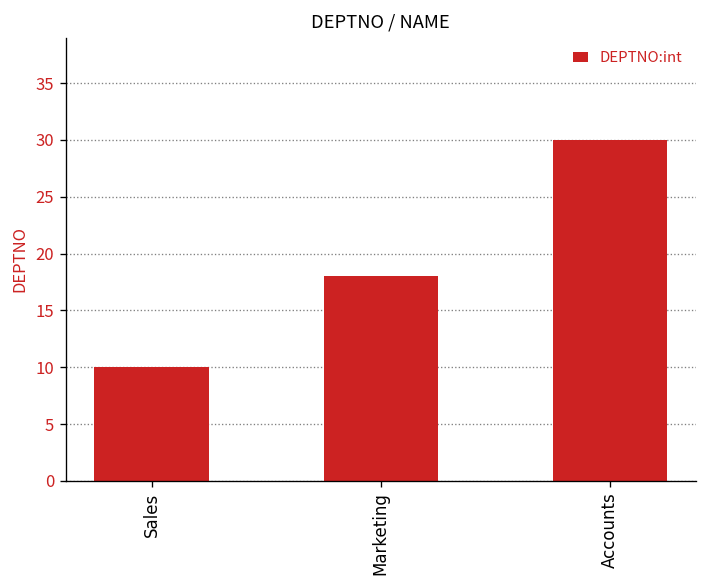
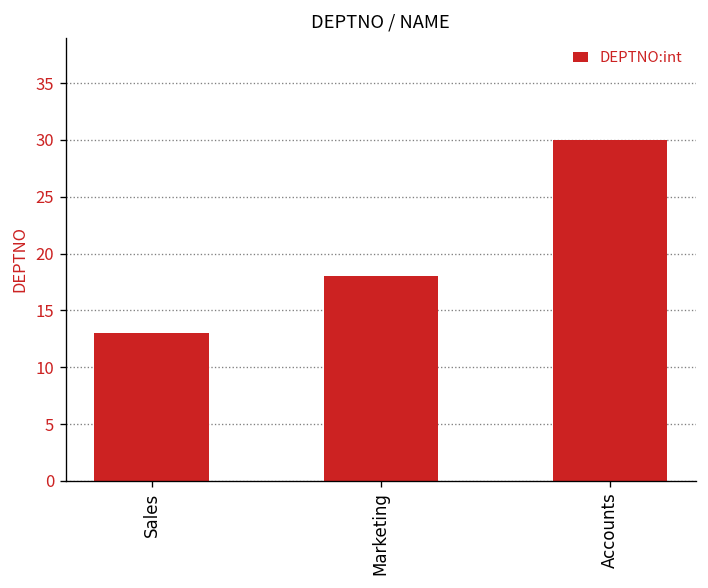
  {
-   "Sales": 10,
+   "Sales": 13,
    "Marketing": 18,
    "Accounts": 30
  }
